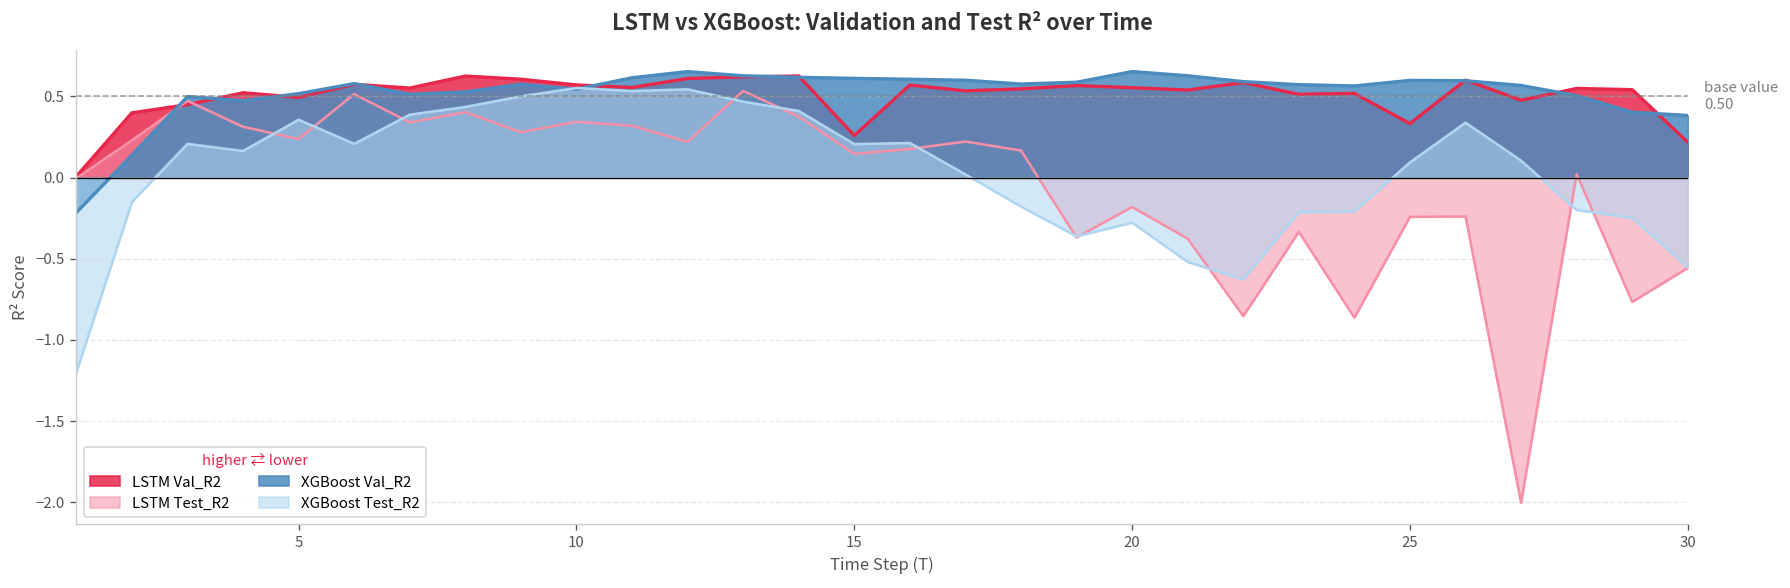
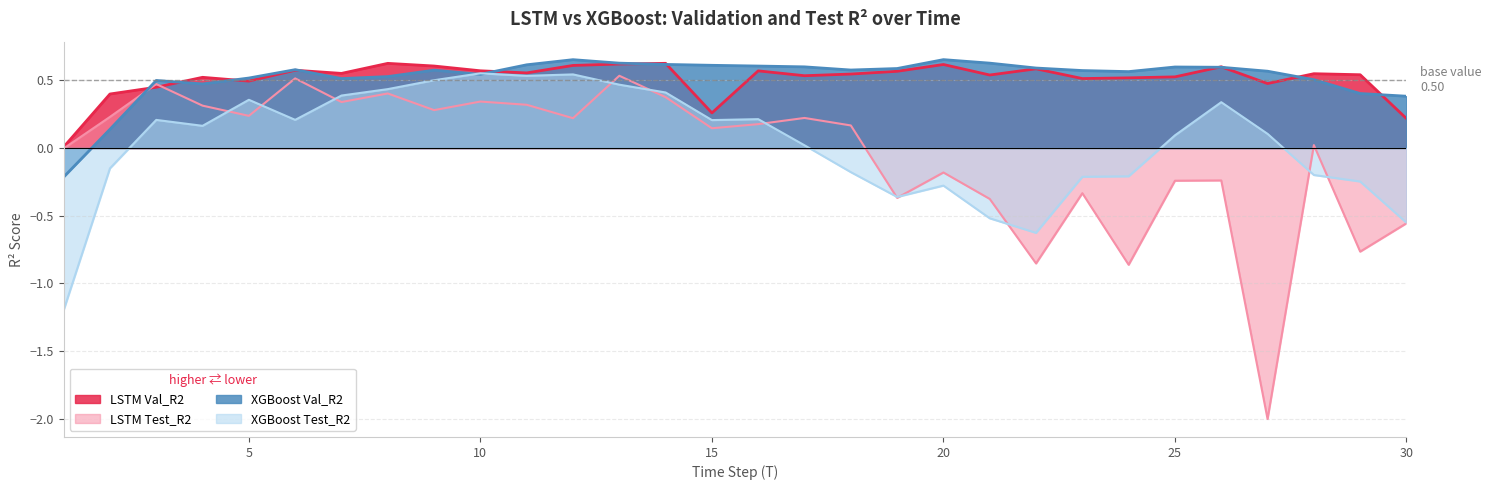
  {
    "LSTM Val_R2": {
      "5": 0.49,
      "15": 0.26,
-     "20": 0.55,
-     "25": 0.33,
+     "20": 0.62,
+     "25": 0.53,
      "30": 0.22
    }
  }
